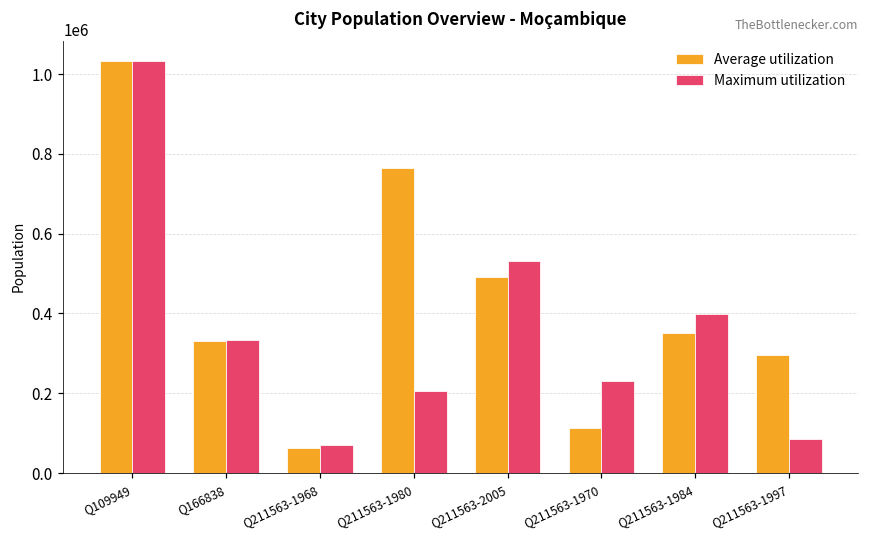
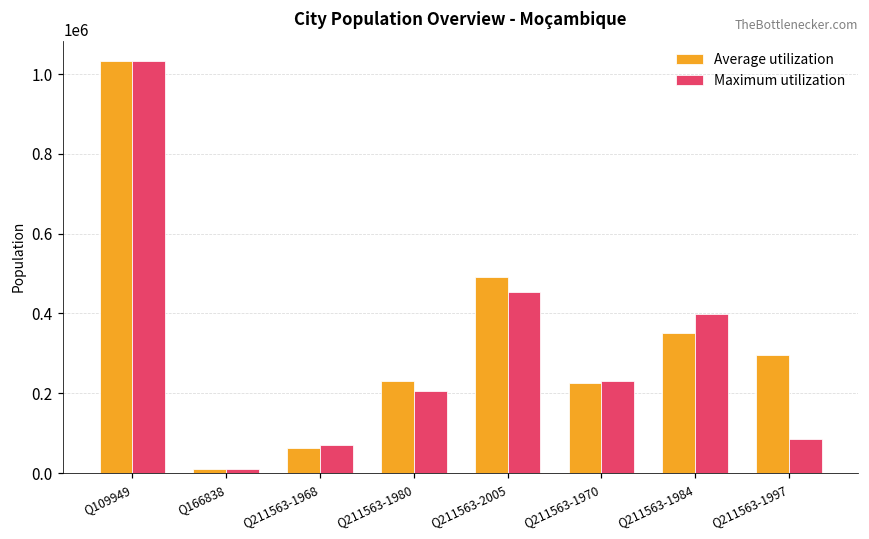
  {
    "Average utilization": {
      "Q109949": 1030000,
-     "Q166838": 330000,
+     "Q166838": 10000,
      "Q211563-1968": 60000,
-     "Q211563-1980": 760000,
+     "Q211563-1980": 230000,
      "Q211563-2005": 490000,
-     "Q211563-1970": 110000,
+     "Q211563-1970": 230000,
      "Q211563-1984": 350000,
      "Q211563-1997": 300000
    },
    "Maximum utilization": {
      "Q109949": 1030000,
-     "Q166838": 330000,
+     "Q166838": 10000,
      "Q211563-1968": 70000,
      "Q211563-1980": 210000,
-     "Q211563-2005": 530000,
+     "Q211563-2005": 450000,
      "Q211563-1970": 230000,
      "Q211563-1984": 400000,
      "Q211563-1997": 90000
    }
  }
